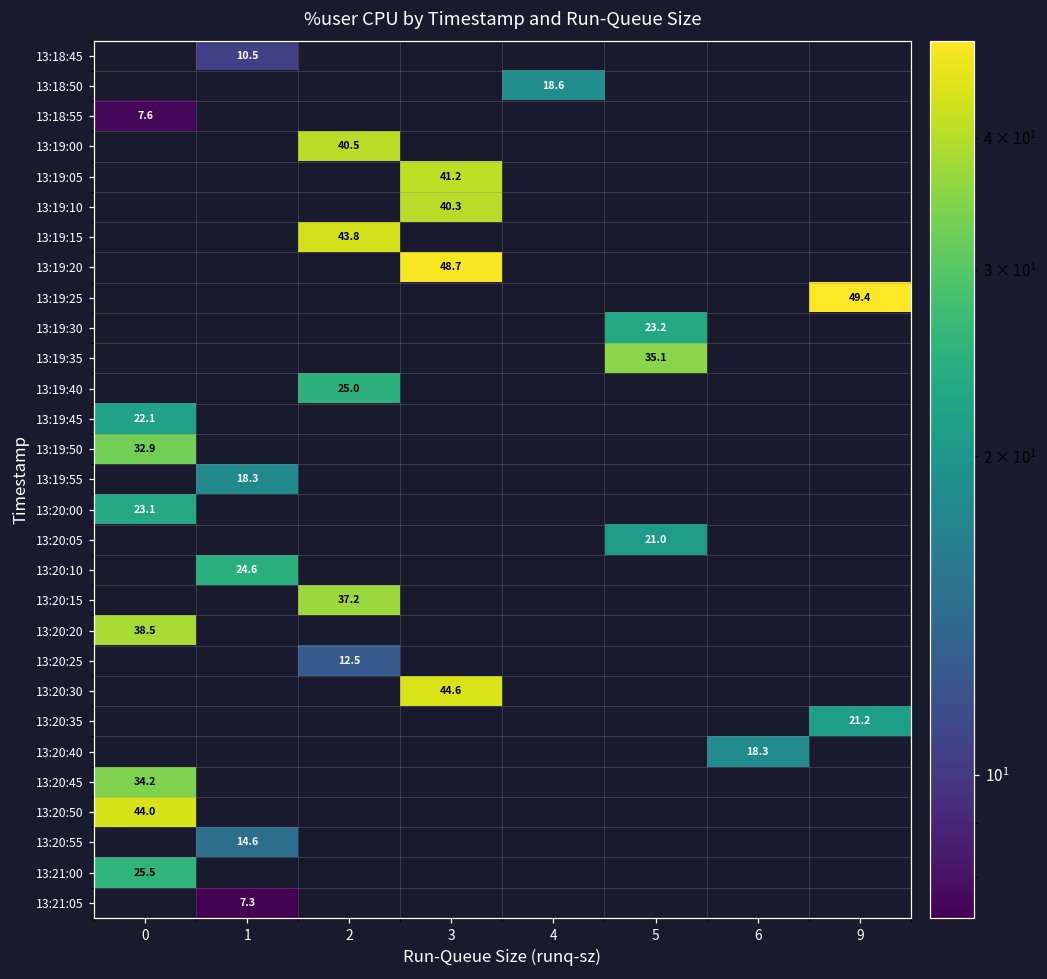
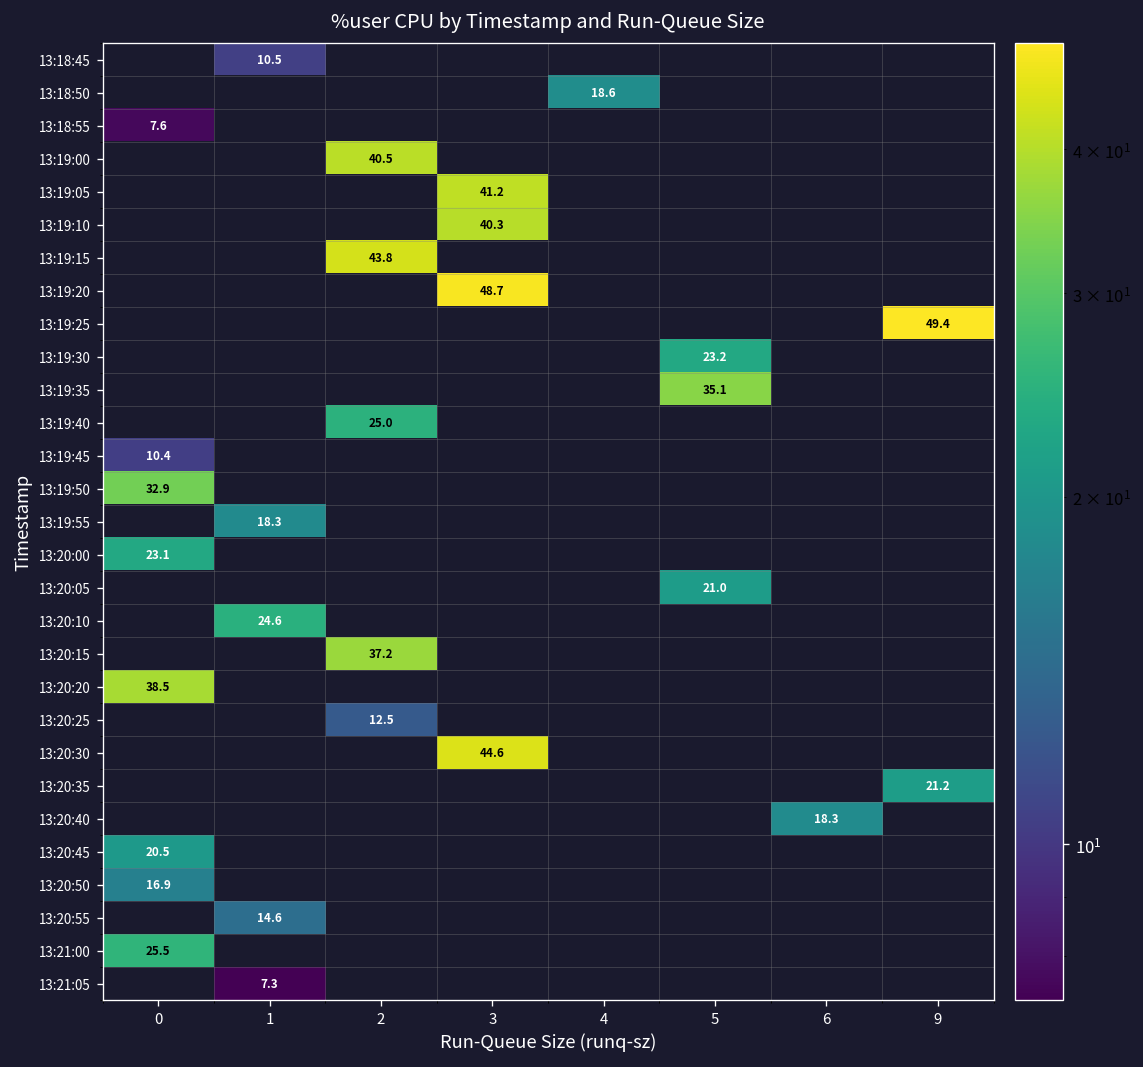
  {
    "13:18:45": {
      "1": 10.5
    },
    "13:18:50": {
      "4": 18.6
    },
    "13:18:55": {
      "0": 7.6
    },
    "13:19:00": {
      "2": 40.5
    },
    "13:19:05": {
      "3": 41.2
    },
    "13:19:10": {
      "3": 40.3
    },
    "13:19:15": {
      "2": 43.8
    },
    "13:19:20": {
      "3": 48.7
    },
    "13:19:25": {
      "9": 49.4
    },
    "13:19:30": {
      "5": 23.2
    },
    "13:19:35": {
      "5": 35.1
    },
    "13:19:40": {
      "2": 25.0
    },
    "13:19:45": {
-     "0": 22.1
+     "0": 10.4
    },
    "13:19:50": {
      "0": 32.9
    },
    "13:19:55": {
      "1": 18.3
    },
    "13:20:00": {
      "0": 23.1
    },
    "13:20:05": {
      "5": 21.0
    },
    "13:20:10": {
      "1": 24.6
    },
    "13:20:15": {
      "2": 37.2
    },
    "13:20:20": {
      "0": 38.5
    },
    "13:20:25": {
      "2": 12.5
    },
    "13:20:30": {
      "3": 44.6
    },
    "13:20:35": {
      "9": 21.2
    },
    "13:20:40": {
      "6": 18.3
    },
    "13:20:45": {
-     "0": 34.2
+     "0": 20.5
    },
    "13:20:50": {
-     "0": 44.0
+     "0": 16.9
    },
    "13:20:55": {
      "1": 14.6
    },
    "13:21:00": {
      "0": 25.5
    },
    "13:21:05": {
      "1": 7.3
    }
  }
